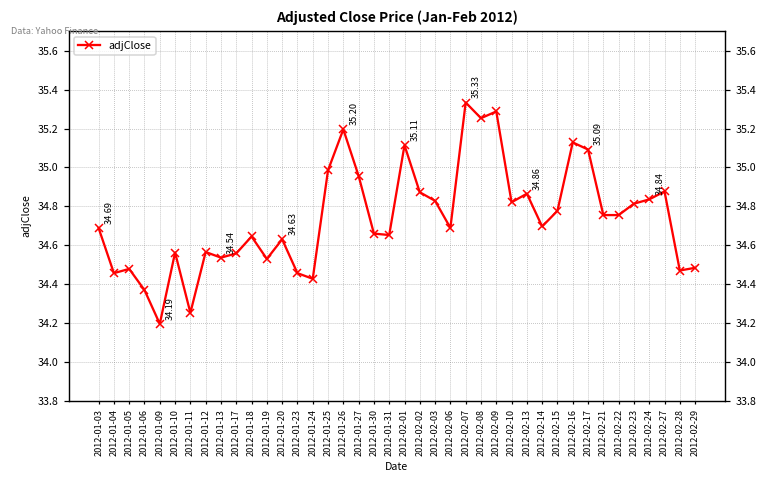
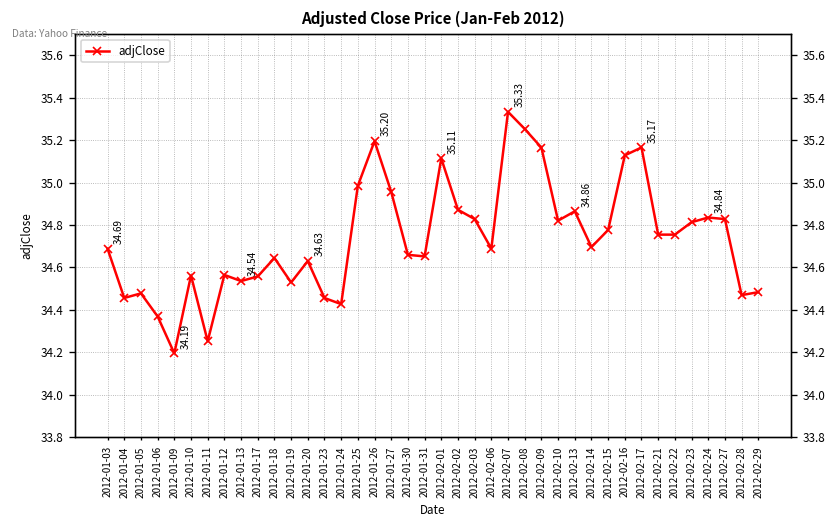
  {
    "2012-01-03": 34.69,
    "2012-01-09": 34.19,
    "2012-01-20": 34.63,
    "2012-01-26": 35.20,
    "2012-02-01": 35.11,
    "2012-02-07": 35.33,
-   "2012-02-09": 35.29,
+   "2012-02-09": 35.17,
    "2012-02-13": 34.86,
-   "2012-02-17": 35.09,
+   "2012-02-17": 35.17,
    "2012-02-24": 34.84,
-   "2012-02-27": 34.88
+   "2012-02-27": 34.83
  }
